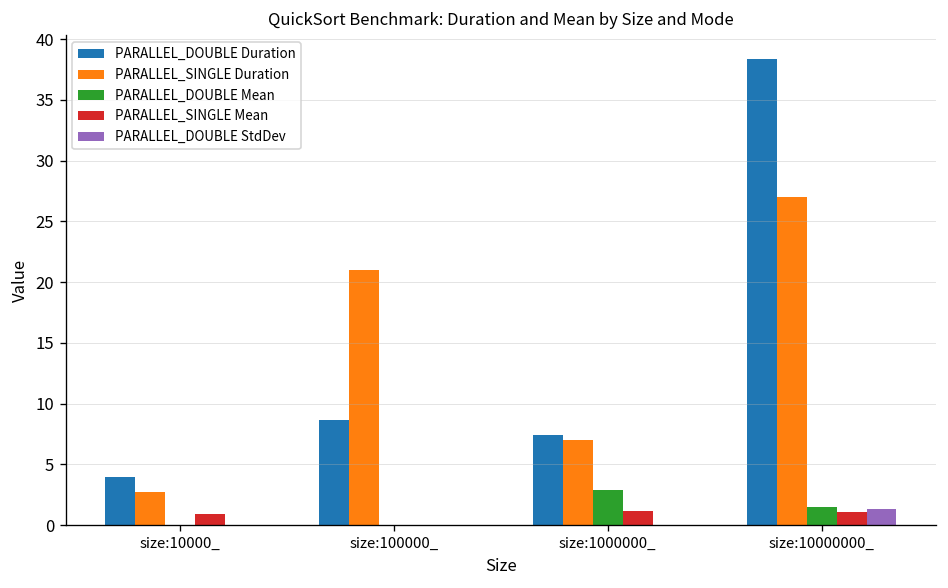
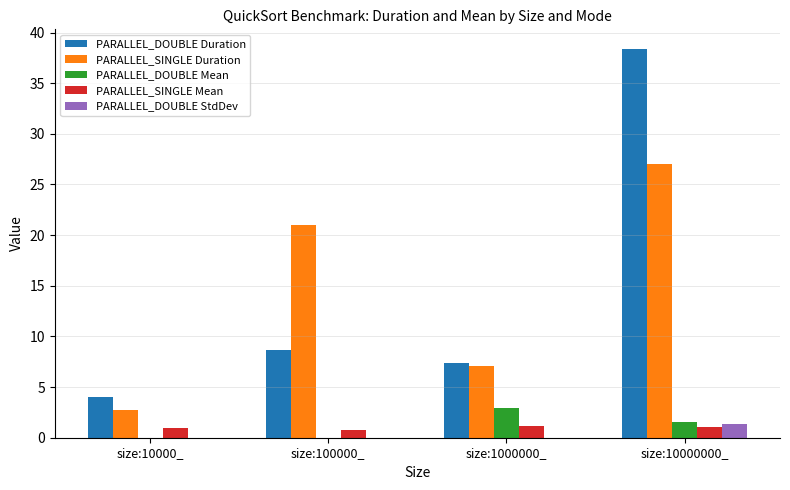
  {
    "PARALLEL_DOUBLE Duration": {
      "size:10000_": 4.0,
      "size:100000_": 8.7,
      "size:1000000_": 7.4,
      "size:10000000_": 38.4
    },
    "PARALLEL_SINGLE Duration": {
      "size:10000_": 2.7,
      "size:100000_": 21.0,
      "size:1000000_": 7.0,
      "size:10000000_": 27.0
    },
    "PARALLEL_DOUBLE Mean": {
      "size:1000000_": 2.9,
      "size:10000000_": 1.5
    },
    "PARALLEL_SINGLE Mean": {
      "size:10000_": 1.0,
-     "size:100000_": 0.0,
+     "size:100000_": 0.8,
      "size:1000000_": 1.2,
      "size:10000000_": 1.1
    },
    "PARALLEL_DOUBLE StdDev": {
      "size:10000000_": 1.3
    }
  }
